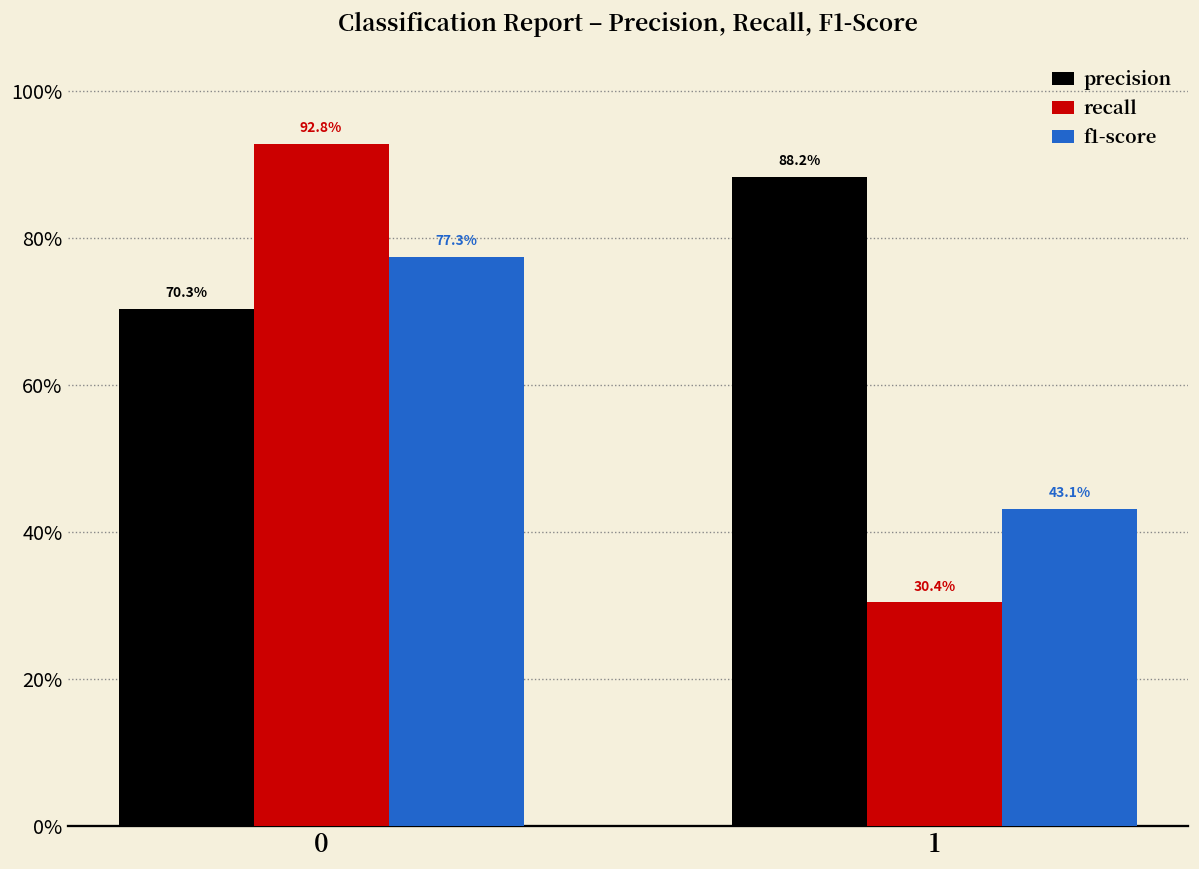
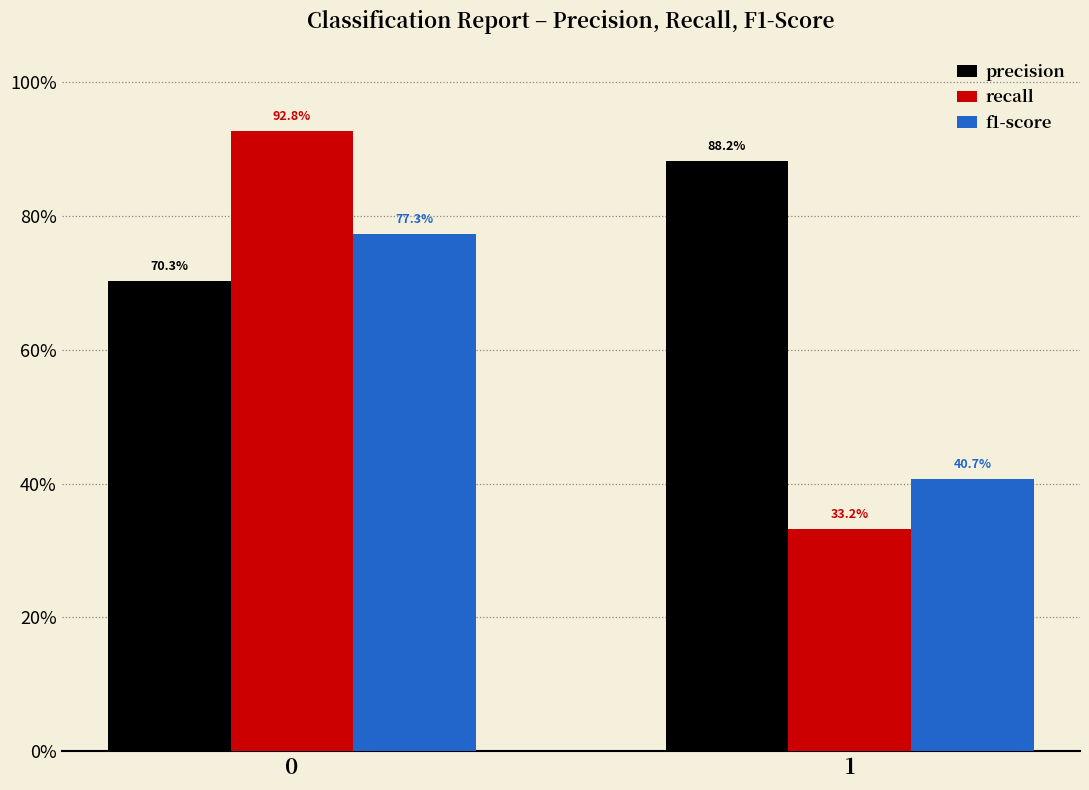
  {
    "precision": {
      "0": "70.3%",
      "1": "88.2%"
    },
    "recall": {
      "0": "92.8%",
-     "1": "30.4%"
+     "1": "33.2%"
    },
    "f1-score": {
      "0": "77.3%",
-     "1": "43.1%"
+     "1": "40.7%"
    }
  }
